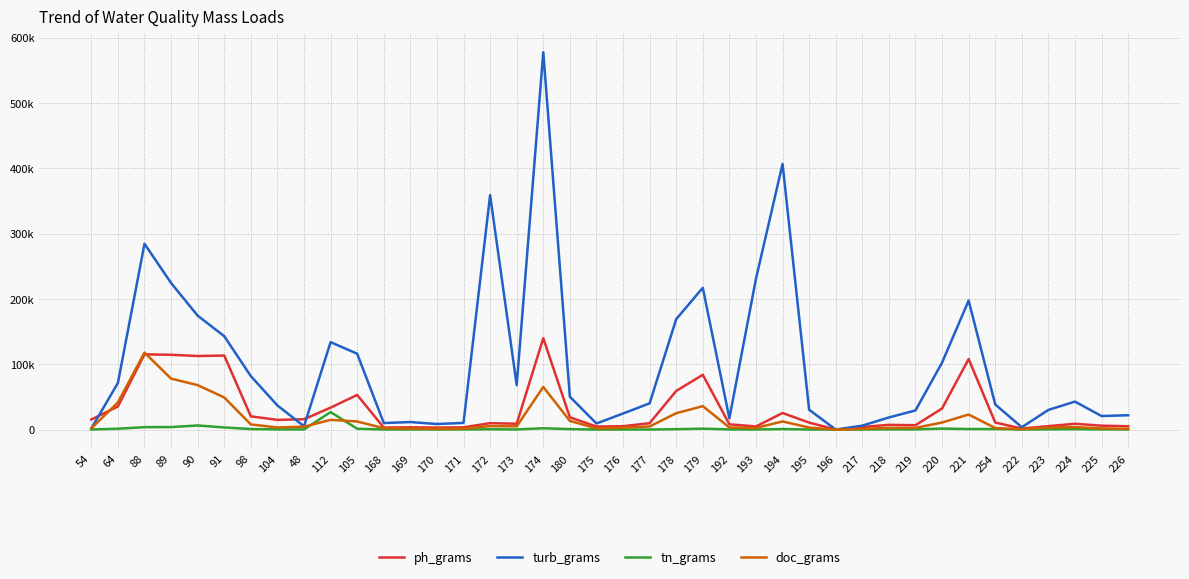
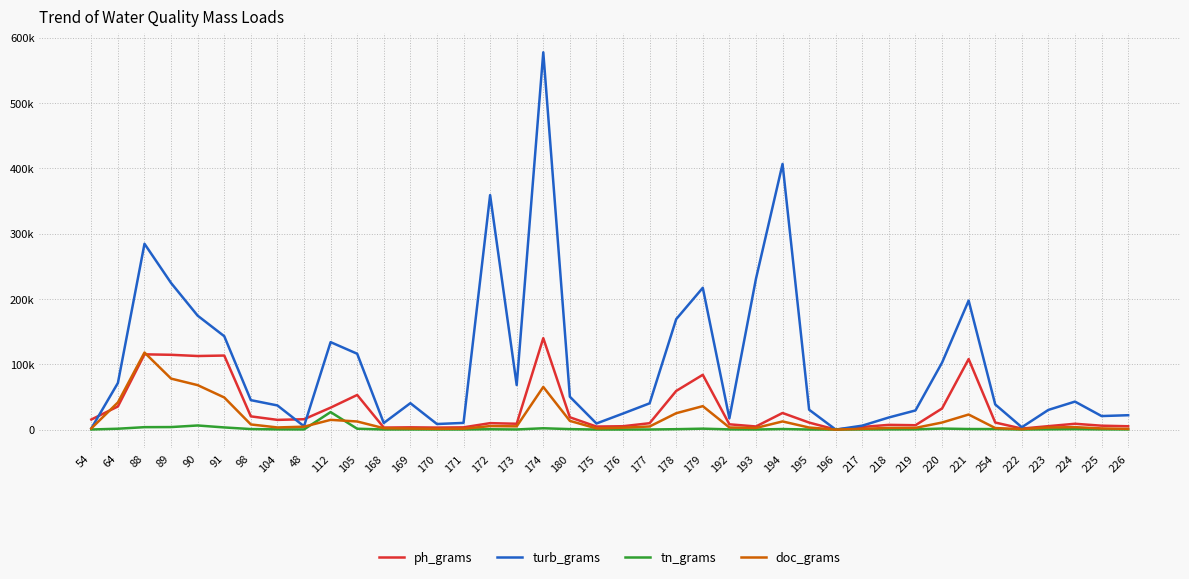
  {
    "ph_grams": {
      "54": 20000,
      "64": 40000,
      "89": 110000,
      "90": 110000,
      "91": 110000,
      "98": 20000,
      "104": 10000,
      "48": 20000,
      "112": 30000,
      "105": 50000,
      "172": 10000,
      "173": 10000,
      "174": 140000,
      "180": 20000,
      "177": 10000,
      "178": 60000,
      "179": 80000,
      "192": 10000,
      "194": 30000,
      "195": 10000,
      "218": 10000,
      "219": 10000,
      "220": 30000,
      "221": 110000,
      "254": 10000,
      "224": 10000,
      "225": 10000,
      "226": 10000
    },
    "turb_grams": {
      "64": 70000,
      "88": 280000,
      "89": 220000,
      "90": 170000,
      "91": 140000,
-     "98": 80000,
+     "98": 50000,
      "104": 40000,
      "112": 130000,
      "105": 120000,
      "168": 10000,
-     "169": 10000,
+     "169": 40000,
      "170": 10000,
      "171": 10000,
      "172": 360000,
      "173": 70000,
      "174": 580000,
      "180": 50000,
      "175": 10000,
      "176": 20000,
      "177": 40000,
      "178": 170000,
      "179": 220000,
      "192": 20000,
      "193": 230000,
      "194": 410000,
      "195": 30000,
      "218": 20000,
      "219": 30000,
      "220": 100000,
      "221": 200000,
      "254": 40000,
      "223": 30000,
      "224": 40000,
      "225": 20000,
      "226": 20000
    },
    "tn_grams": {
      "64": 0,
      "88": 0,
      "89": 0,
      "90": 10000,
      "91": 0,
      "98": 0,
      "48": 0,
      "112": 30000,
      "105": 0,
      "172": 0,
      "173": 0,
      "174": 0,
      "180": 0,
      "177": 0,
      "178": 0,
      "179": 0,
      "194": 0,
      "220": 0,
      "221": 0
    },
    "doc_grams": {
      "64": 40000,
      "89": 80000,
      "90": 70000,
      "91": 50000,
      "98": 10000,
      "112": 10000,
      "105": 10000,
      "172": 10000,
      "173": 0,
      "174": 70000,
      "180": 10000,
      "177": 0,
      "178": 30000,
      "179": 40000,
      "194": 10000,
      "220": 10000,
      "221": 20000
    }
  }
